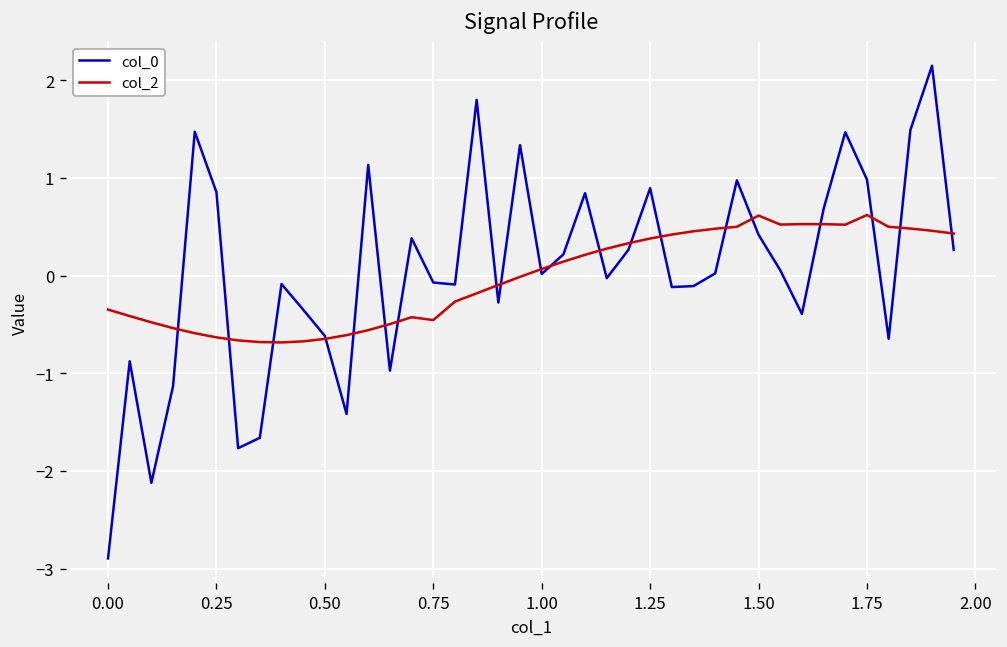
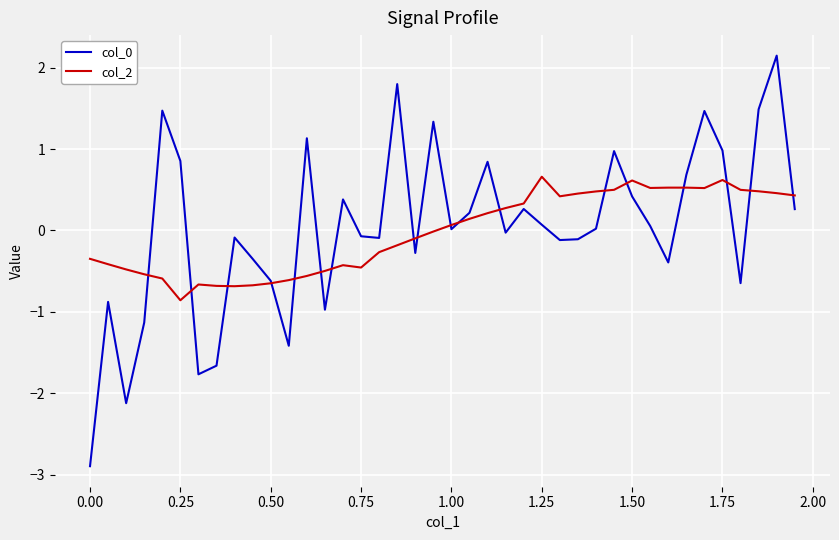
  {
    "col_0": {
      "0.00": -2.9,
      "0.25": 0.9,
      "0.75": -0.1,
      "1.00": 0.0,
-     "1.25": 0.9,
+     "1.25": 0.1,
      "1.50": 0.4,
      "1.75": 1.0
    },
    "col_2": {
      "0.00": -0.3,
-     "0.25": -0.6,
+     "0.25": -0.9,
      "0.75": -0.5,
      "1.00": 0.1,
-     "1.25": 0.4,
+     "1.25": 0.7,
      "1.50": 0.6,
      "1.75": 0.6
    }
  }
